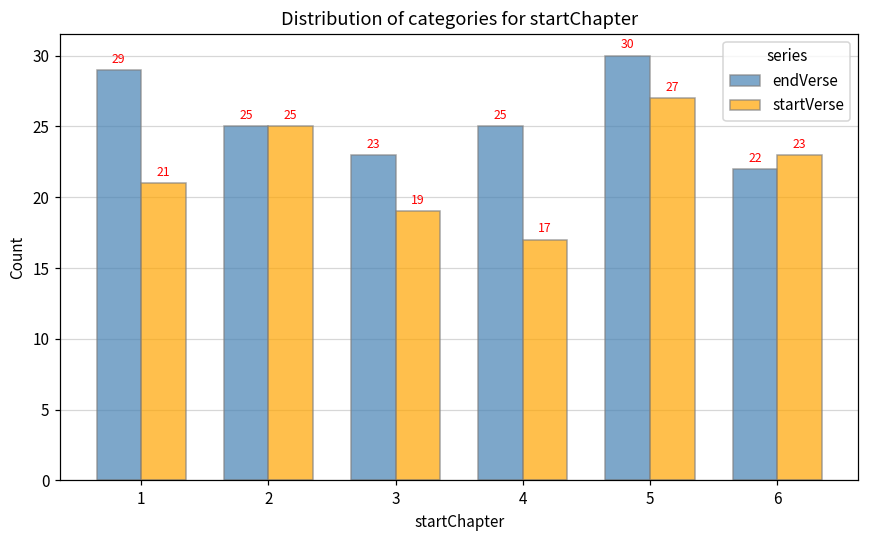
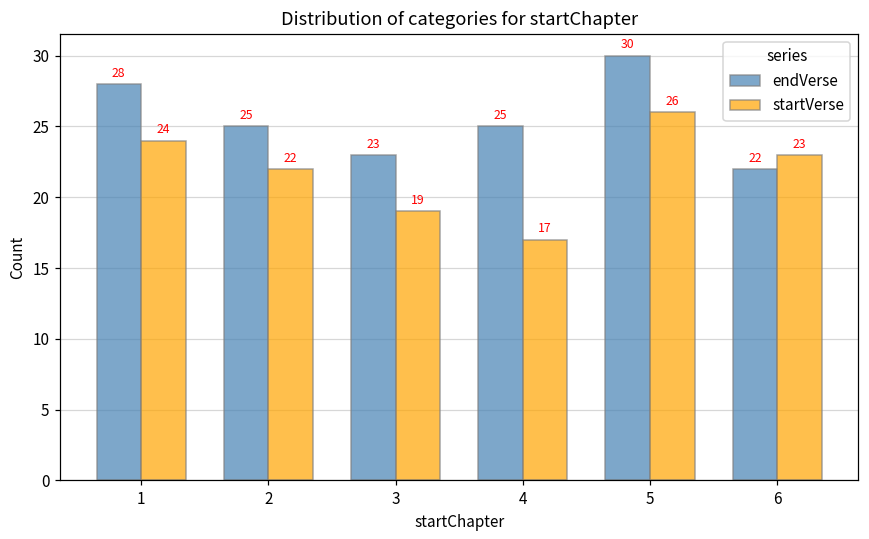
  {
    "endVerse": {
-     "1": 29,
+     "1": 28,
      "2": 25,
      "3": 23,
      "4": 25,
      "5": 30,
      "6": 22
    },
    "startVerse": {
-     "1": 21,
-     "2": 25,
+     "1": 24,
+     "2": 22,
      "3": 19,
      "4": 17,
-     "5": 27,
+     "5": 26,
      "6": 23
    }
  }
